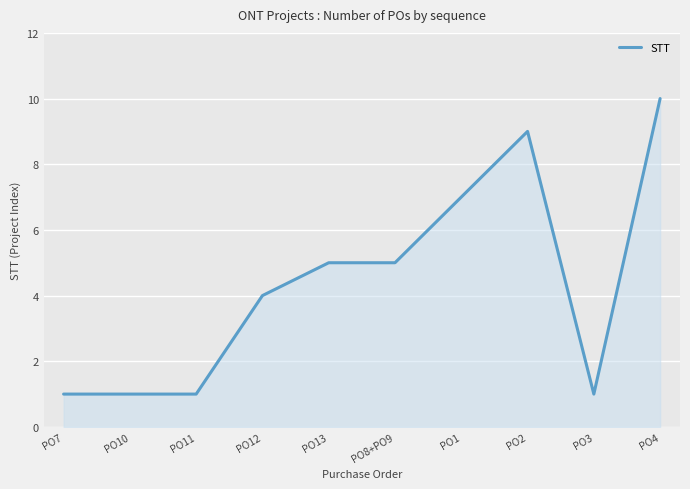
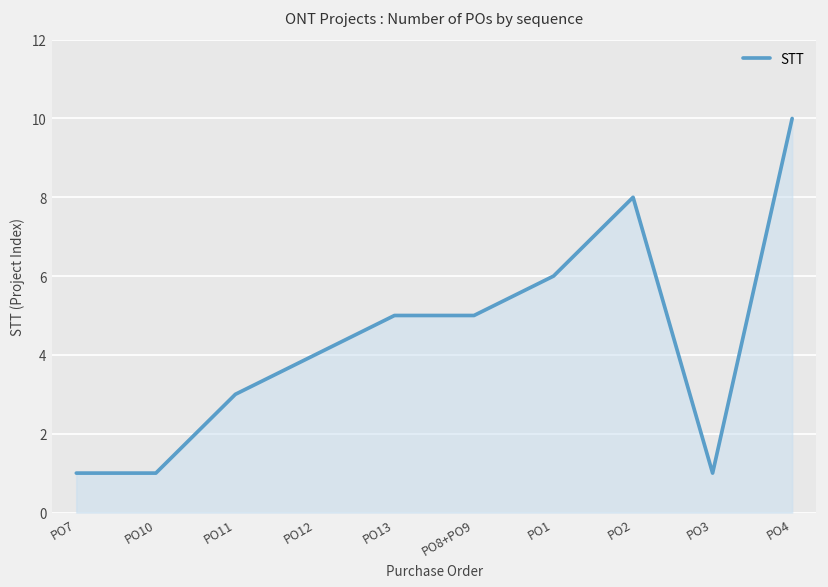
  {
    "PO7": 1,
    "PO10": 1,
-   "PO11": 1,
+   "PO11": 3,
    "PO12": 4,
    "PO13": 5,
    "PO8+PO9": 5,
-   "PO1": 7,
-   "PO2": 9,
+   "PO1": 6,
+   "PO2": 8,
    "PO3": 1,
    "PO4": 10
  }
